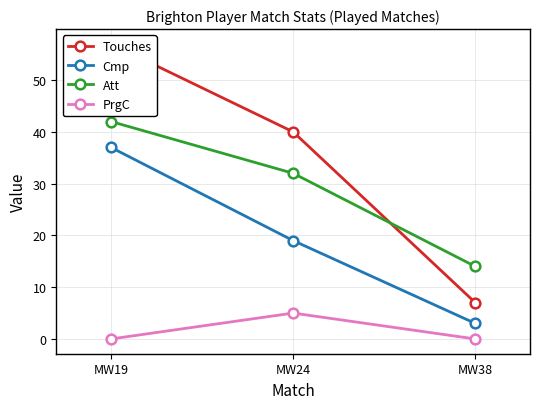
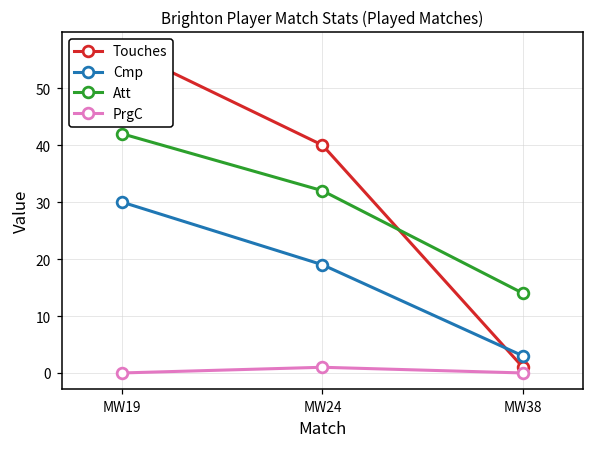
  {
    "Touches": {
      "MW24": 40,
-     "MW38": 7
+     "MW38": 1
    },
    "Cmp": {
-     "MW19": 37,
+     "MW19": 30,
      "MW24": 19,
      "MW38": 3
    },
    "Att": {
      "MW19": 42,
      "MW24": 32,
      "MW38": 14
    },
    "PrgC": {
      "MW19": 0,
-     "MW24": 5,
+     "MW24": 1,
      "MW38": 0
    }
  }
